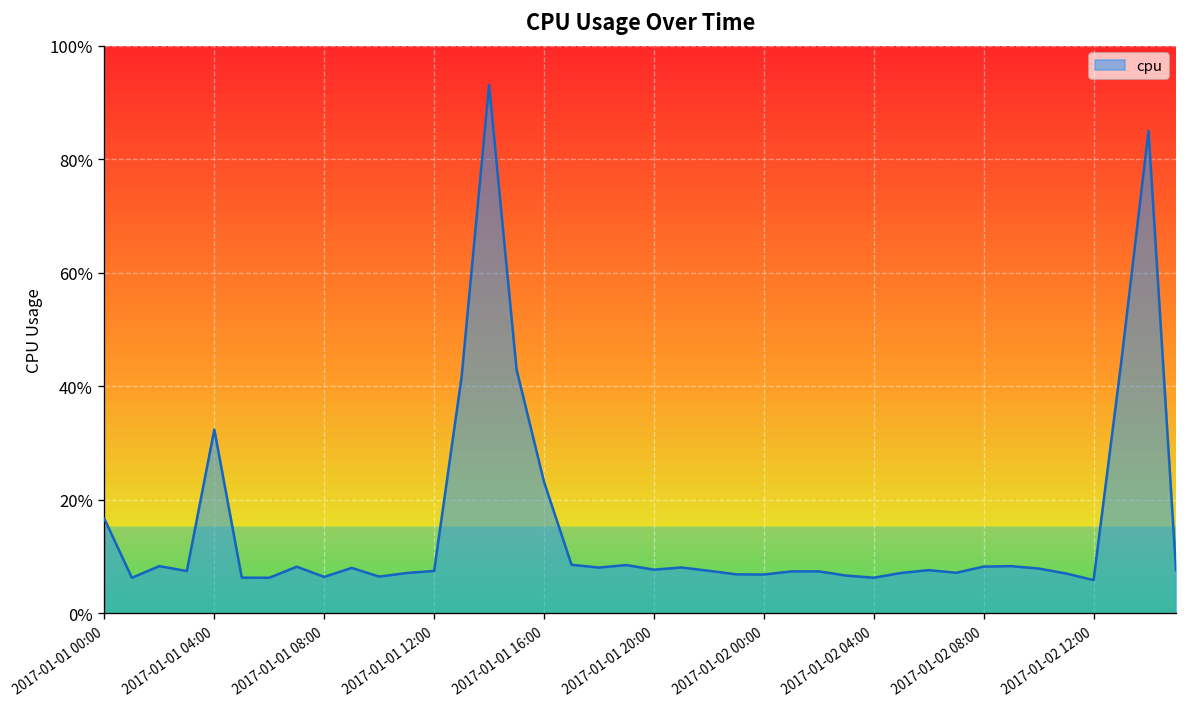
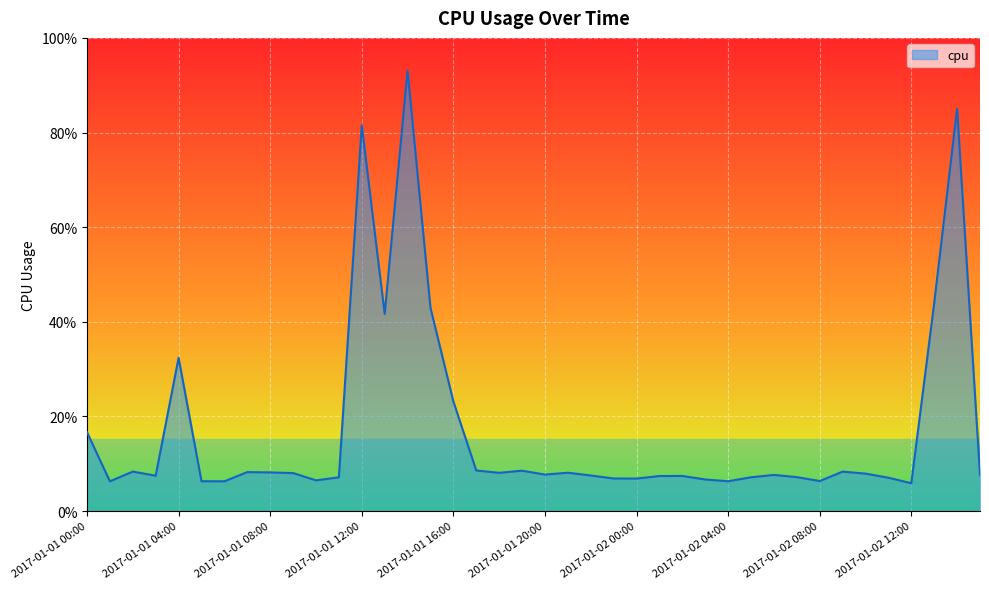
  {
    "2017-01-01 00:00": "17%",
    "2017-01-01 04:00": "32%",
-   "2017-01-01 08:00": "6%",
-   "2017-01-01 12:00": "7%",
+   "2017-01-01 08:00": "8%",
+   "2017-01-01 12:00": "82%",
    "2017-01-01 16:00": "23%",
    "2017-01-01 20:00": "8%",
    "2017-01-02 00:00": "7%",
    "2017-01-02 04:00": "6%",
-   "2017-01-02 08:00": "8%",
+   "2017-01-02 08:00": "6%",
    "2017-01-02 12:00": "6%"
  }
